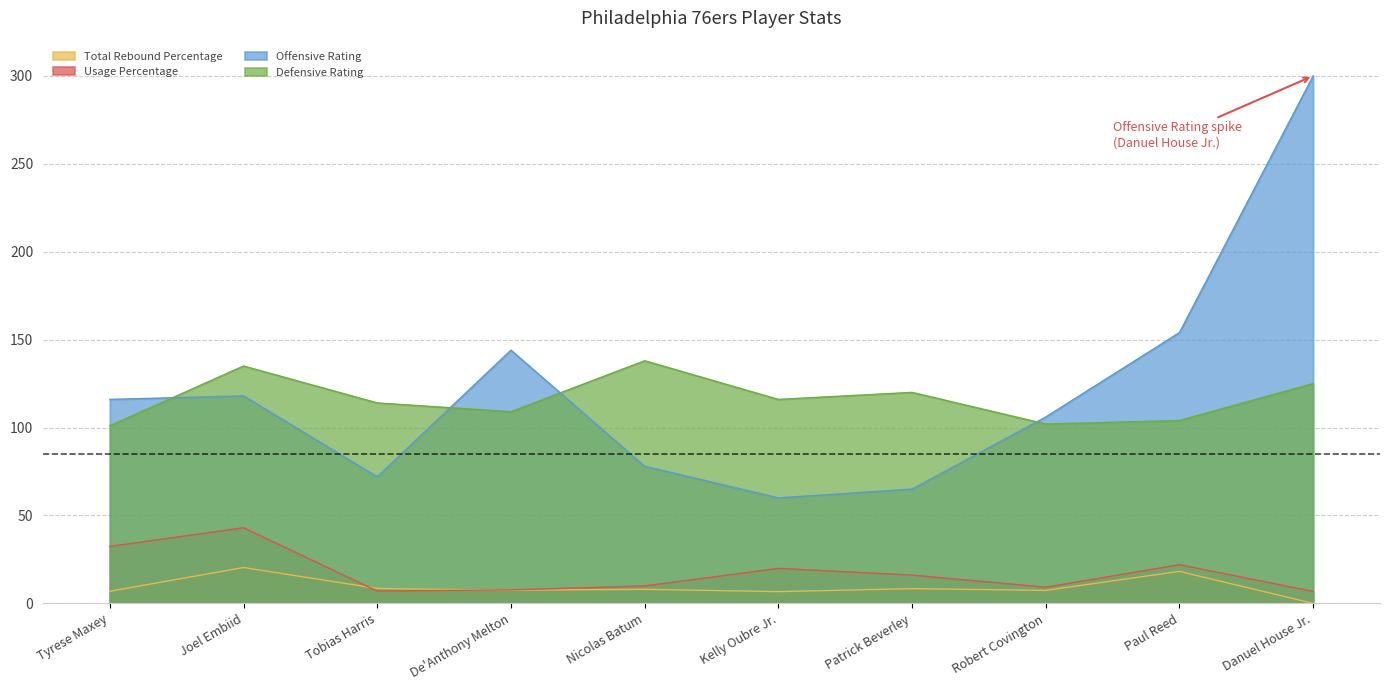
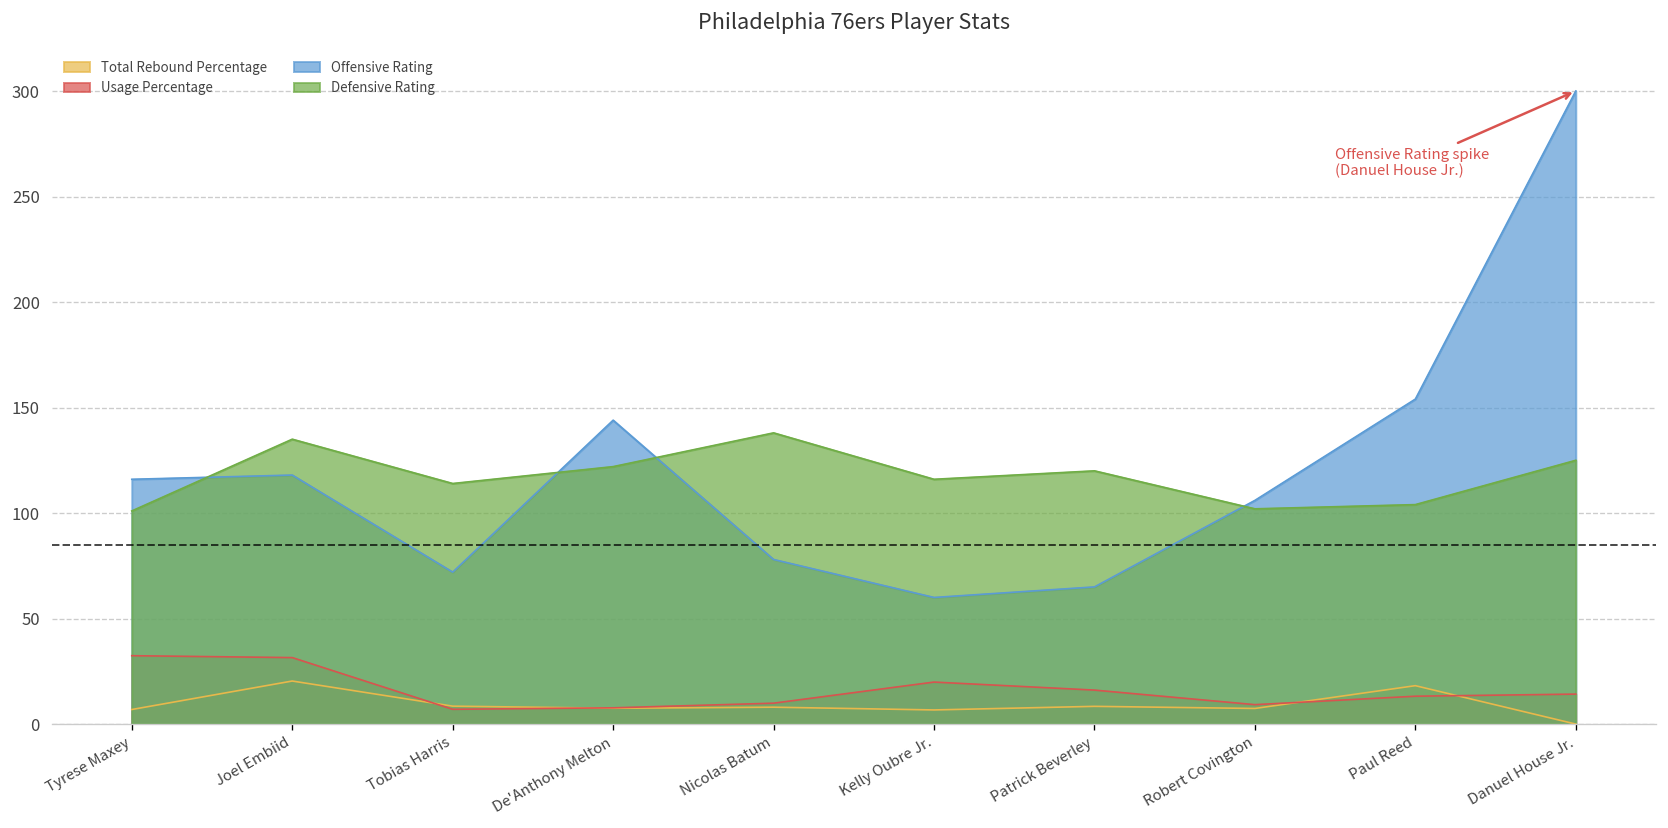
  {
    "Total Rebound Percentage": {
      "Tyrese Maxey": 7,
      "Joel Embiid": 20,
      "Tobias Harris": 9,
      "Nicolas Batum": 8,
      "Kelly Oubre Jr.": 7,
      "Patrick Beverley": 8,
      "Robert Covington": 7,
      "Paul Reed": 18,
      "Danuel House Jr.": 0
    },
    "Usage Percentage": {
      "Tyrese Maxey": 32,
-     "Joel Embiid": 43,
+     "Joel Embiid": 32,
      "Tobias Harris": 7,
      "Nicolas Batum": 10,
      "Kelly Oubre Jr.": 20,
      "Patrick Beverley": 16,
      "Robert Covington": 9,
-     "Paul Reed": 22,
-     "Danuel House Jr.": 7
+     "Paul Reed": 13,
+     "Danuel House Jr.": 14
    },
    "Offensive Rating": {
      "Tyrese Maxey": 116,
      "Joel Embiid": 118,
      "Tobias Harris": 72,
      "De'Anthony Melton": 144,
      "Nicolas Batum": 78,
      "Kelly Oubre Jr.": 60,
      "Patrick Beverley": 65,
      "Robert Covington": 106,
      "Paul Reed": 154,
      "Danuel House Jr.": 300
    },
    "Defensive Rating": {
      "Tyrese Maxey": 101,
      "Joel Embiid": 135,
      "Tobias Harris": 114,
-     "De'Anthony Melton": 109,
+     "De'Anthony Melton": 122,
      "Nicolas Batum": 138,
      "Kelly Oubre Jr.": 116,
      "Patrick Beverley": 120,
      "Robert Covington": 102,
      "Paul Reed": 104,
      "Danuel House Jr.": 125
    }
  }
